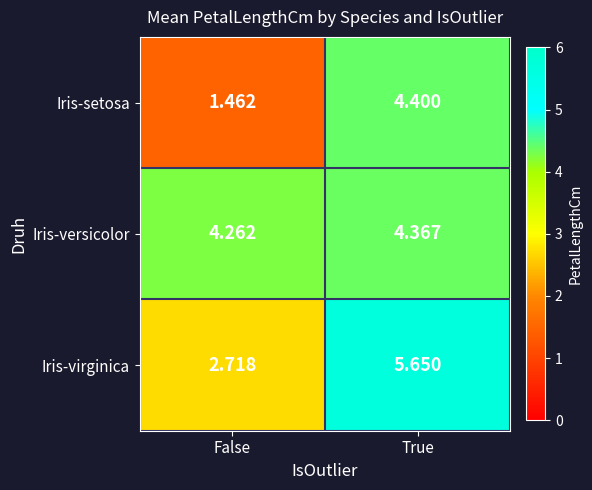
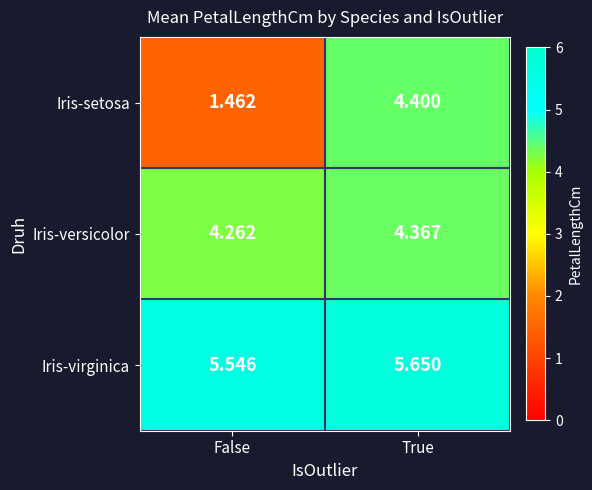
  {
    "Iris-setosa": {
      "False": 1.462,
      "True": 4.400
    },
    "Iris-versicolor": {
      "False": 4.262,
      "True": 4.367
    },
    "Iris-virginica": {
-     "False": 2.718,
+     "False": 5.546,
      "True": 5.650
    }
  }
